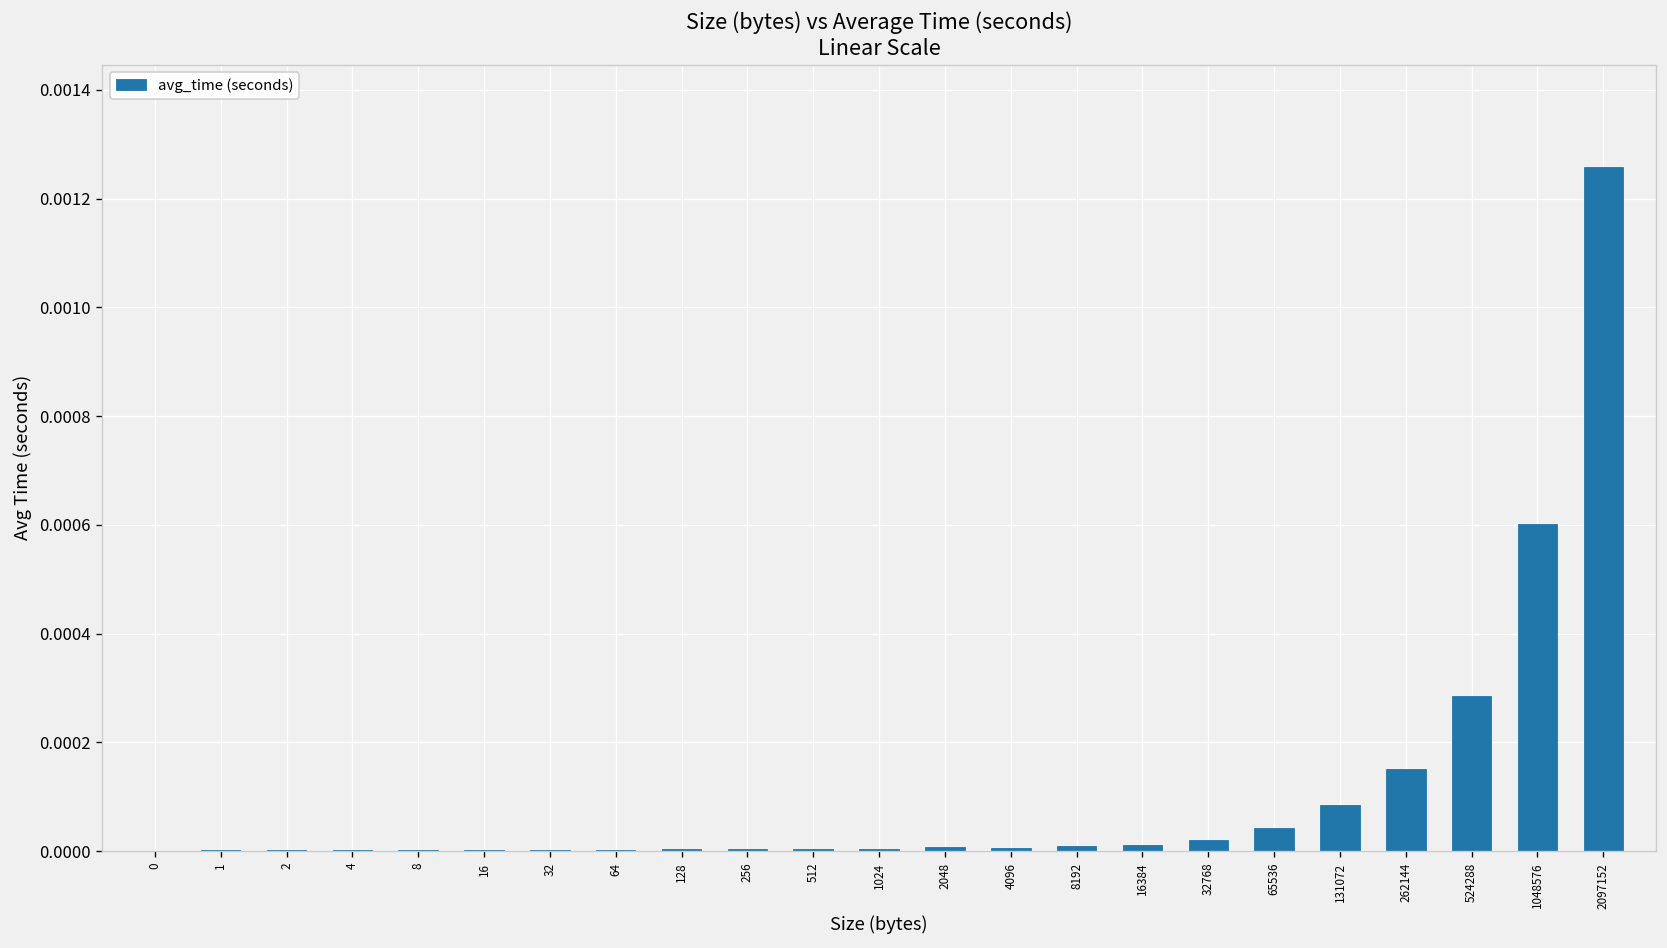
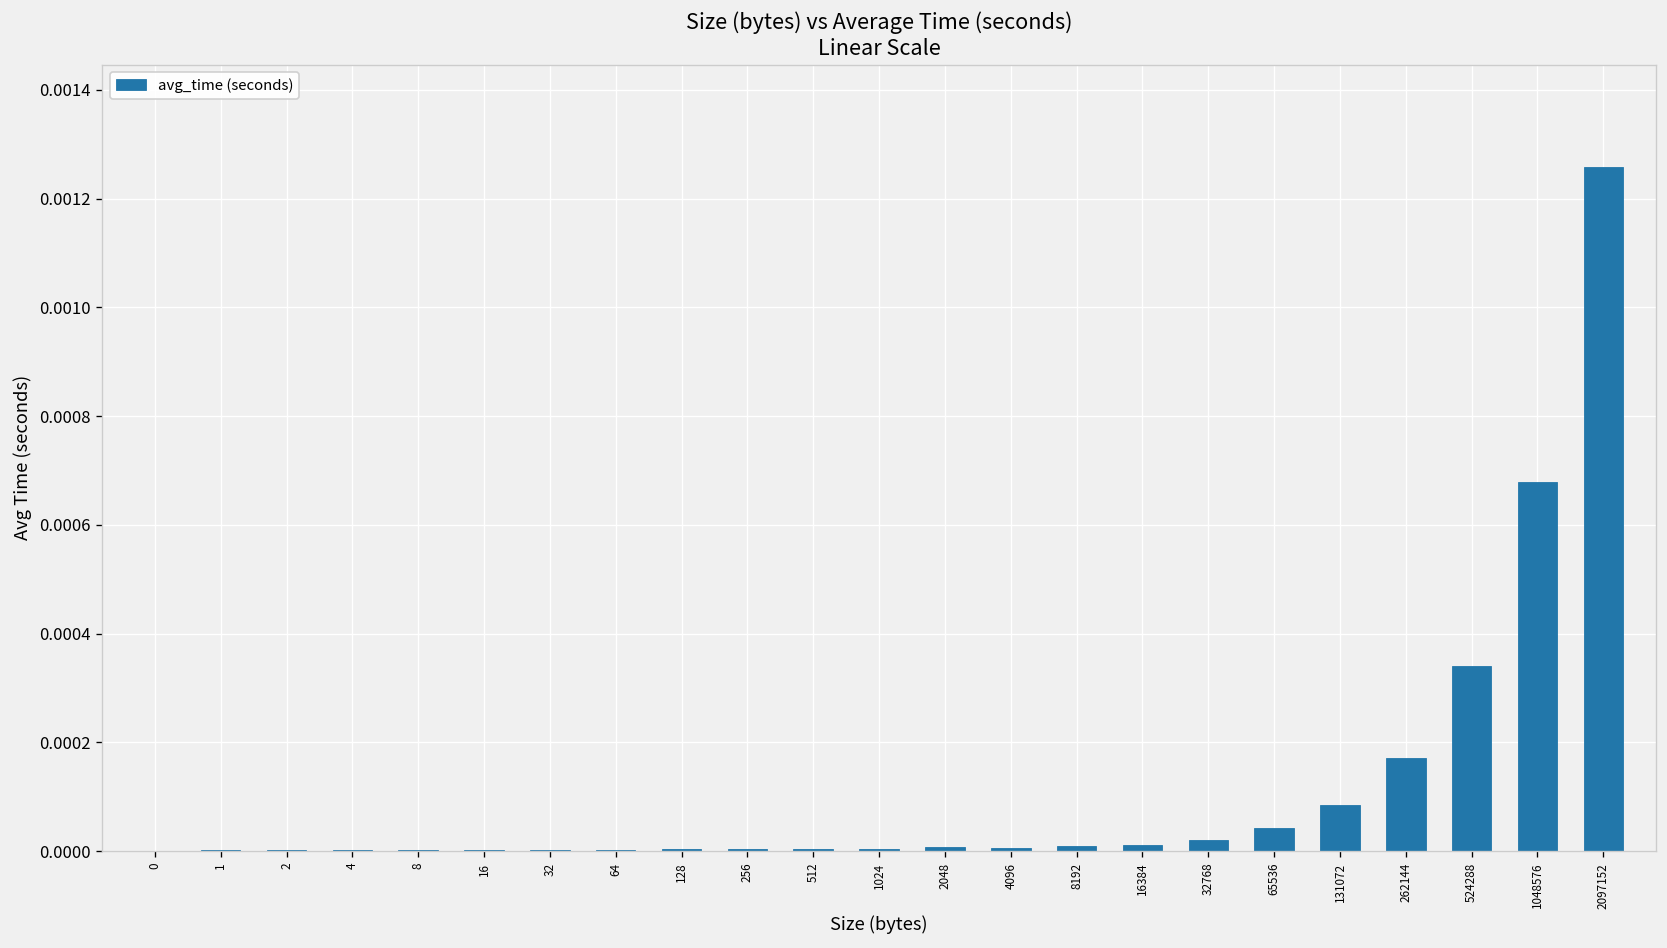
  {
    "2048": 0.00001,
    "4096": 0.00001,
    "8192": 0.00001,
    "16384": 0.00001,
    "32768": 0.00002,
    "65536": 0.00004,
    "131072": 0.00009,
-   "262144": 0.00015,
-   "524288": 0.00029,
-   "1048576": 0.00060,
+   "262144": 0.00017,
+   "524288": 0.00034,
+   "1048576": 0.00068,
    "2097152": 0.00126
  }
